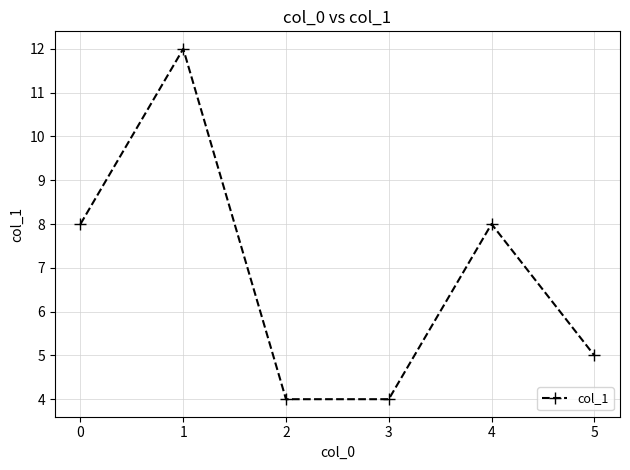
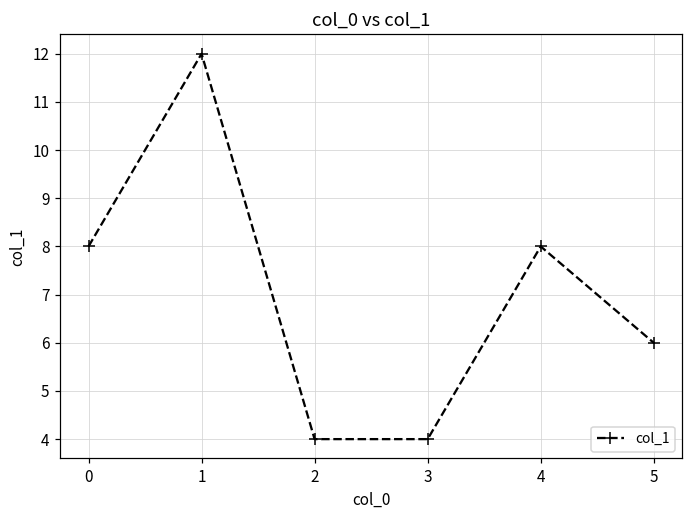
  {
    "0": 8,
    "1": 12,
    "2": 4,
    "3": 4,
    "4": 8,
-   "5": 5
+   "5": 6
  }
